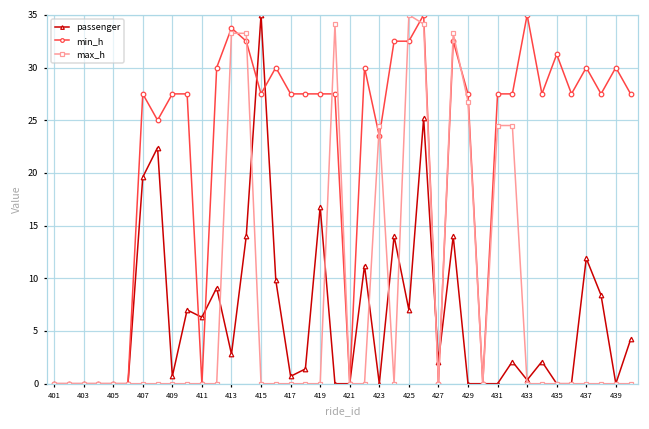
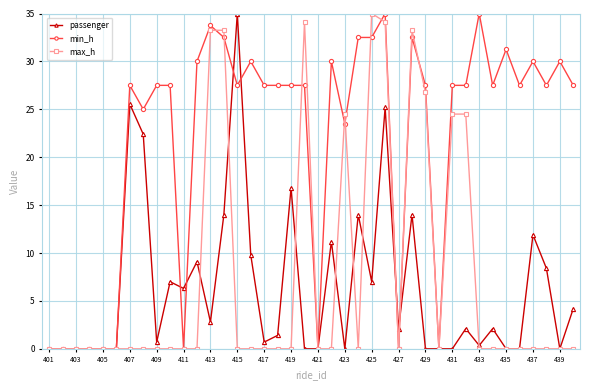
  {
    "passenger": {
-     "407": 20,
+     "407": 26,
      "409": 1,
      "411": 6,
      "413": 3,
      "415": 35,
      "417": 1,
      "419": 17,
      "423": 0,
      "425": 7,
      "427": 2,
      "429": 0,
      "431": 0,
      "433": 0,
      "437": 12
    },
    "min_h": {
      "407": 28,
      "409": 28,
      "413": 34,
      "415": 28,
      "417": 28,
      "419": 28,
      "423": 24,
      "425": 33,
      "429": 28,
      "431": 28,
      "433": 35,
      "435": 31,
      "437": 30,
      "439": 30
    },
    "max_h": {
      "407": 0,
      "409": 0,
      "413": 33,
      "415": 0,
      "417": 0,
      "419": 0,
      "423": 25,
      "425": 35,
      "429": 27,
      "431": 25,
      "433": 0,
      "437": 0
    }
  }
